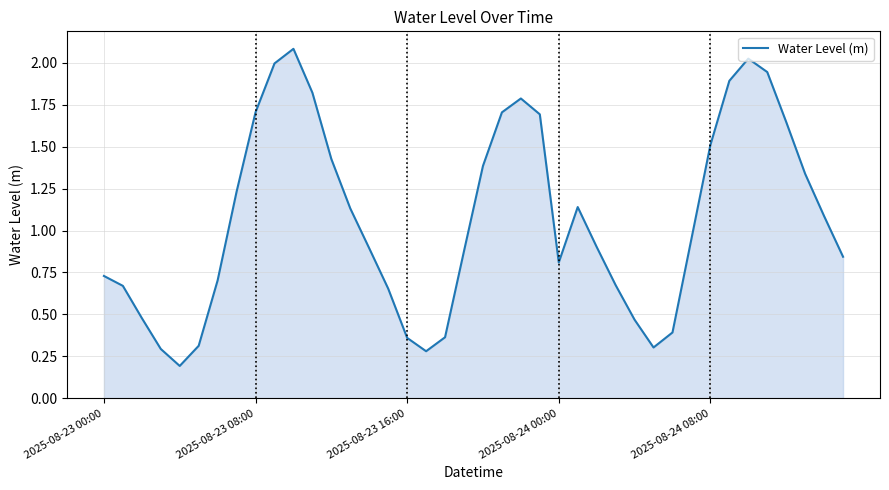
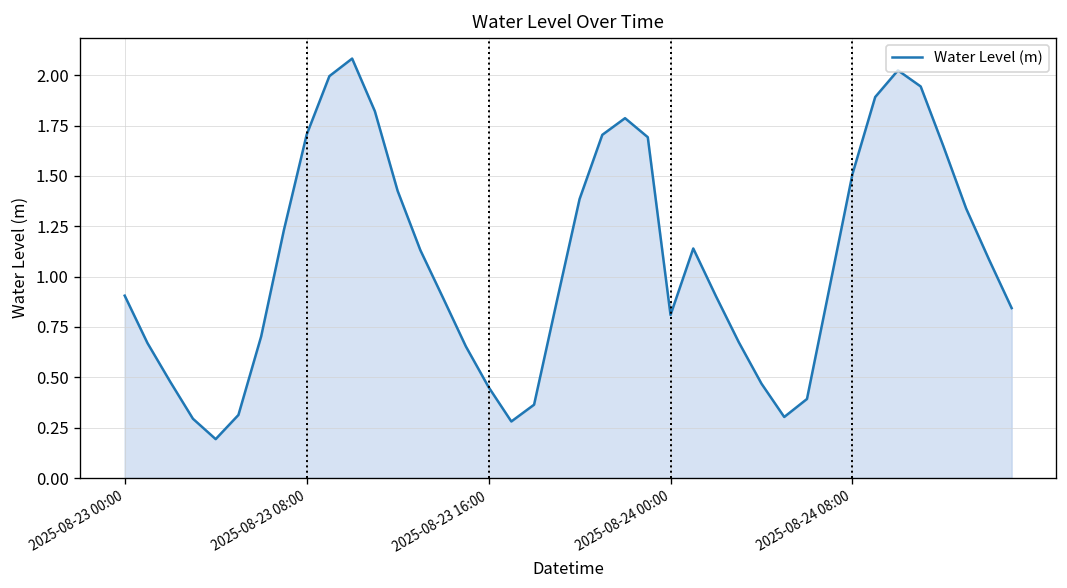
  {
-   "2025-08-23 00:00": 0.73,
+   "2025-08-23 00:00": 0.91,
    "2025-08-23 08:00": 1.70,
-   "2025-08-23 16:00": 0.36,
+   "2025-08-23 16:00": 0.45,
    "2025-08-24 00:00": 0.81,
    "2025-08-24 08:00": 1.51
  }
